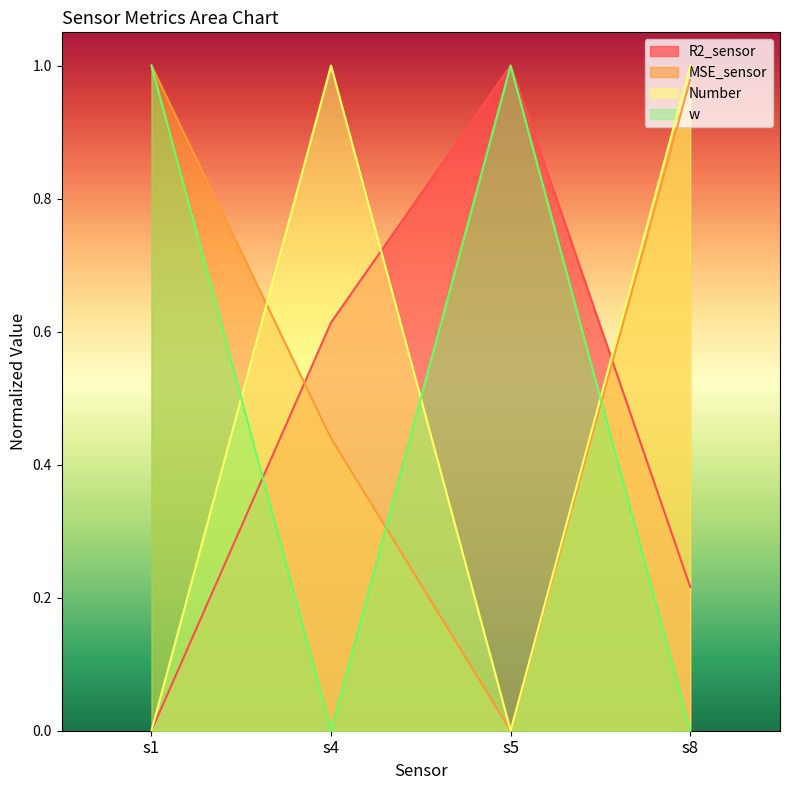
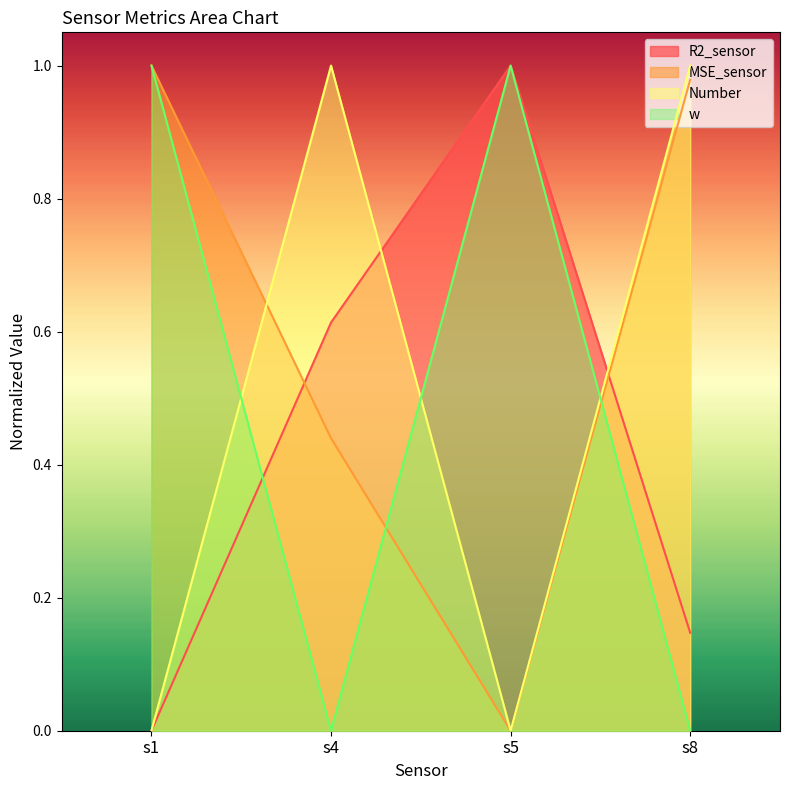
  {
    "R2_sensor": {
      "s4": 0.61,
-     "s8": 0.22
+     "s8": 0.15
    },
    "MSE_sensor": {
      "s4": 0.44
    },
    "Number": {
      "s4": 1.00
    },
    "w": {
      "s4": 0.00,
      "s8": 0.00
    }
  }
